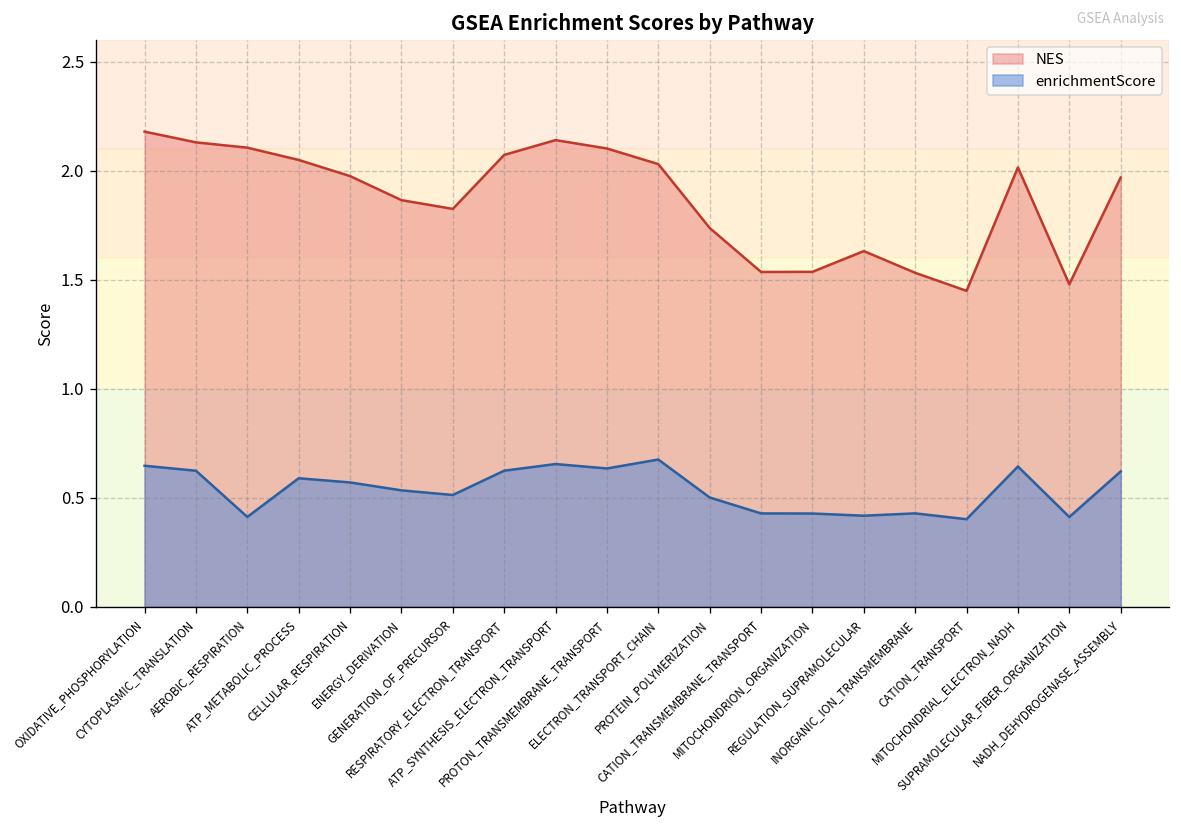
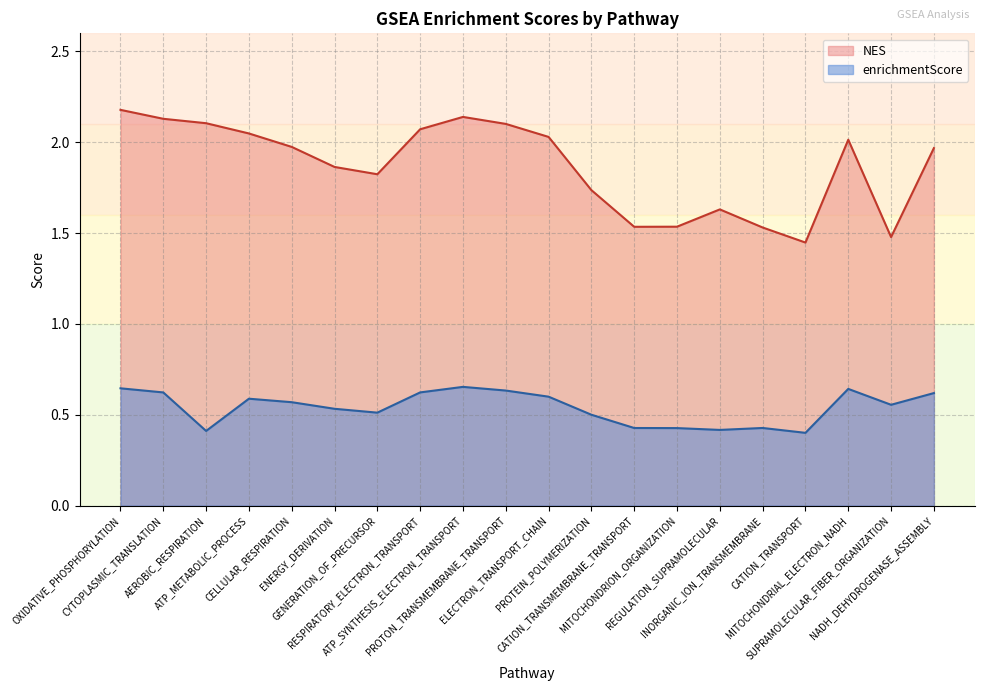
  {
    "NES": {
      "OXIDATIVE_PHOSPHORYLATION": 2.18,
      "CYTOPLASMIC_TRANSLATION": 2.13,
      "AEROBIC_RESPIRATION": 2.11,
      "ATP_METABOLIC_PROCESS": 2.05,
      "CELLULAR_RESPIRATION": 1.97,
      "ENERGY_DERIVATION": 1.86,
      "GENERATION_OF_PRECURSOR": 1.82,
      "RESPIRATORY_ELECTRON_TRANSPORT": 2.07,
      "ATP_SYNTHESIS_ELECTRON_TRANSPORT": 2.14,
      "PROTON_TRANSMEMBRANE_TRANSPORT": 2.10,
      "ELECTRON_TRANSPORT_CHAIN": 2.03,
      "PROTEIN_POLYMERIZATION": 1.74,
      "CATION_TRANSMEMBRANE_TRANSPORT": 1.53,
      "MITOCHONDRION_ORGANIZATION": 1.54,
      "REGULATION_SUPRAMOLECULAR": 1.63,
      "INORGANIC_ION_TRANSMEMBRANE": 1.53,
      "CATION_TRANSPORT": 1.45,
      "MITOCHONDRIAL_ELECTRON_NADH": 2.01,
      "SUPRAMOLECULAR_FIBER_ORGANIZATION": 1.48,
      "NADH_DEHYDROGENASE_ASSEMBLY": 1.97
    },
    "enrichmentScore": {
      "OXIDATIVE_PHOSPHORYLATION": 0.65,
      "CYTOPLASMIC_TRANSLATION": 0.62,
      "AEROBIC_RESPIRATION": 0.41,
      "ATP_METABOLIC_PROCESS": 0.59,
      "CELLULAR_RESPIRATION": 0.57,
      "ENERGY_DERIVATION": 0.53,
      "GENERATION_OF_PRECURSOR": 0.51,
      "RESPIRATORY_ELECTRON_TRANSPORT": 0.62,
      "ATP_SYNTHESIS_ELECTRON_TRANSPORT": 0.65,
      "PROTON_TRANSMEMBRANE_TRANSPORT": 0.63,
-     "ELECTRON_TRANSPORT_CHAIN": 0.67,
+     "ELECTRON_TRANSPORT_CHAIN": 0.60,
      "PROTEIN_POLYMERIZATION": 0.50,
      "CATION_TRANSMEMBRANE_TRANSPORT": 0.43,
      "MITOCHONDRION_ORGANIZATION": 0.43,
      "REGULATION_SUPRAMOLECULAR": 0.42,
      "INORGANIC_ION_TRANSMEMBRANE": 0.43,
      "CATION_TRANSPORT": 0.40,
      "MITOCHONDRIAL_ELECTRON_NADH": 0.64,
-     "SUPRAMOLECULAR_FIBER_ORGANIZATION": 0.41,
+     "SUPRAMOLECULAR_FIBER_ORGANIZATION": 0.56,
      "NADH_DEHYDROGENASE_ASSEMBLY": 0.62
    }
  }
